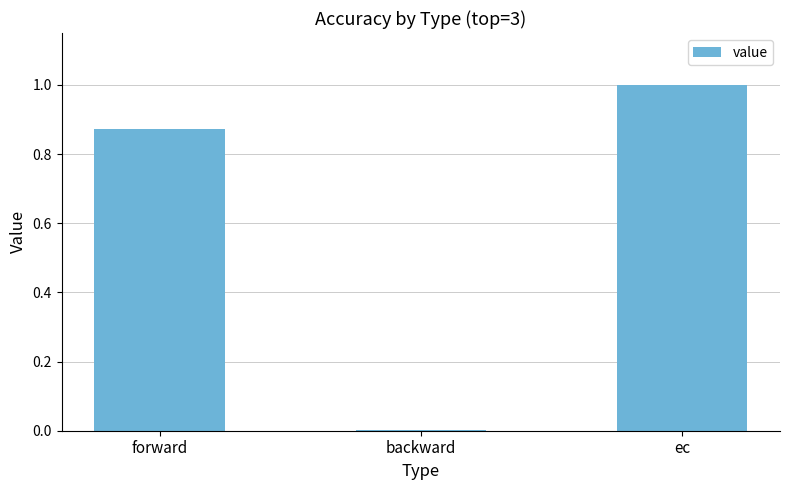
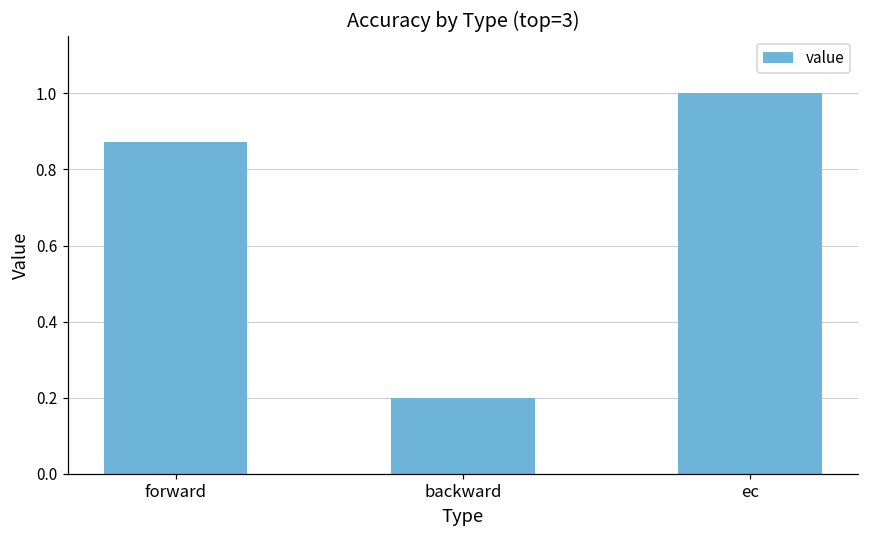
  {
    "forward": 0.87,
-   "backward": 0.00,
+   "backward": 0.20,
    "ec": 1.00
  }
